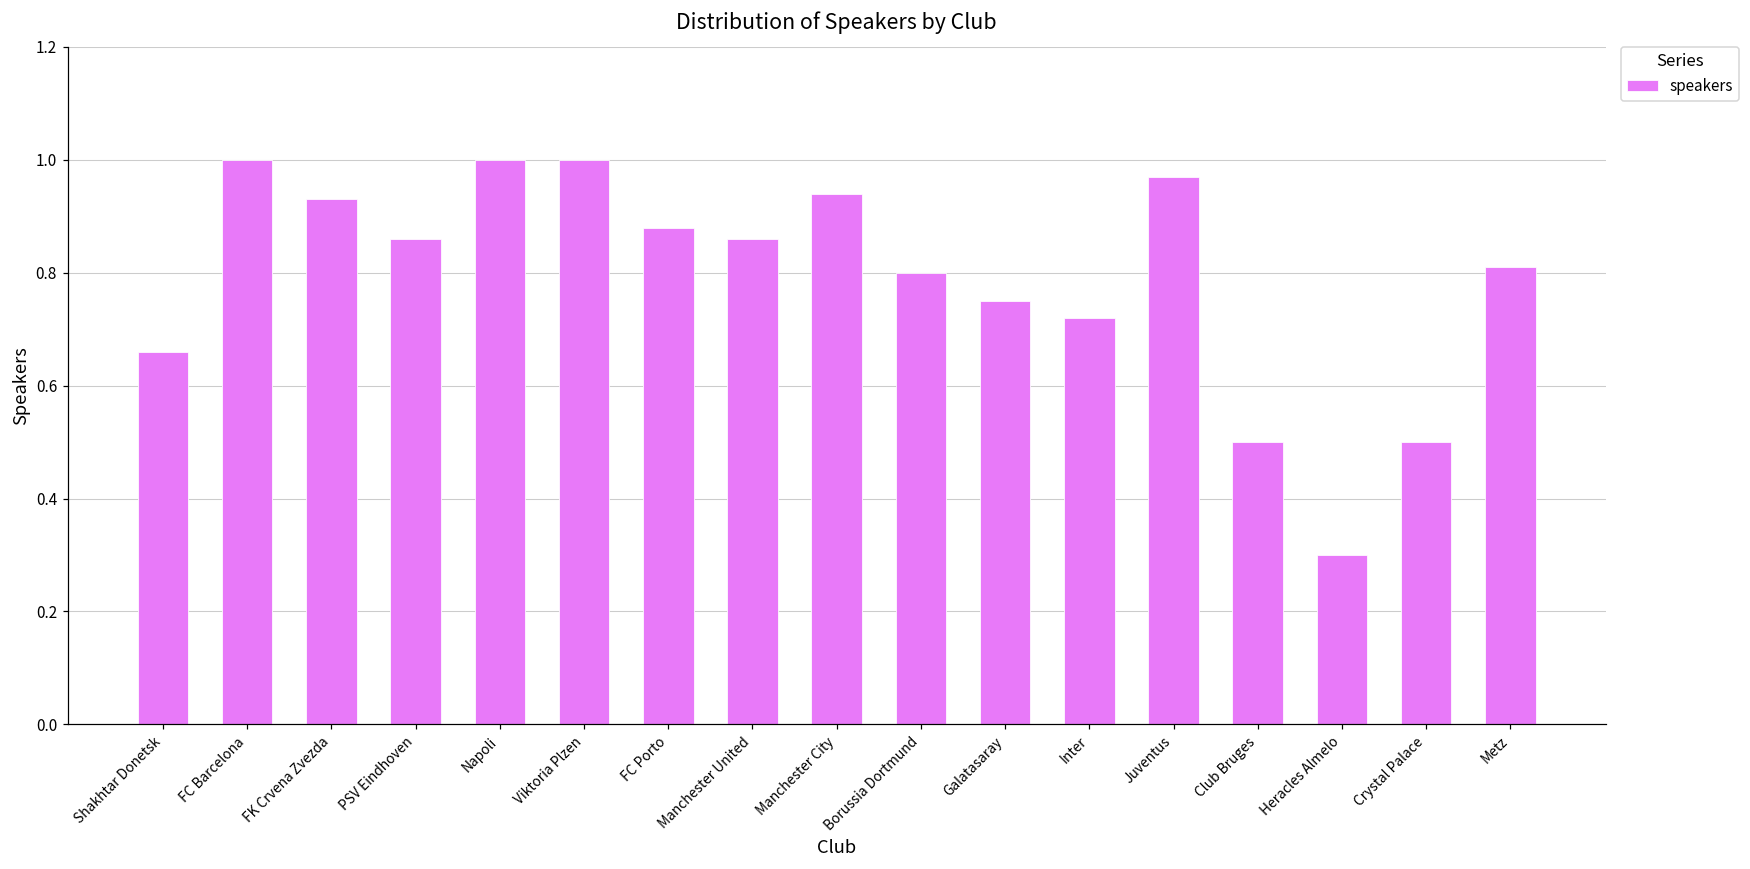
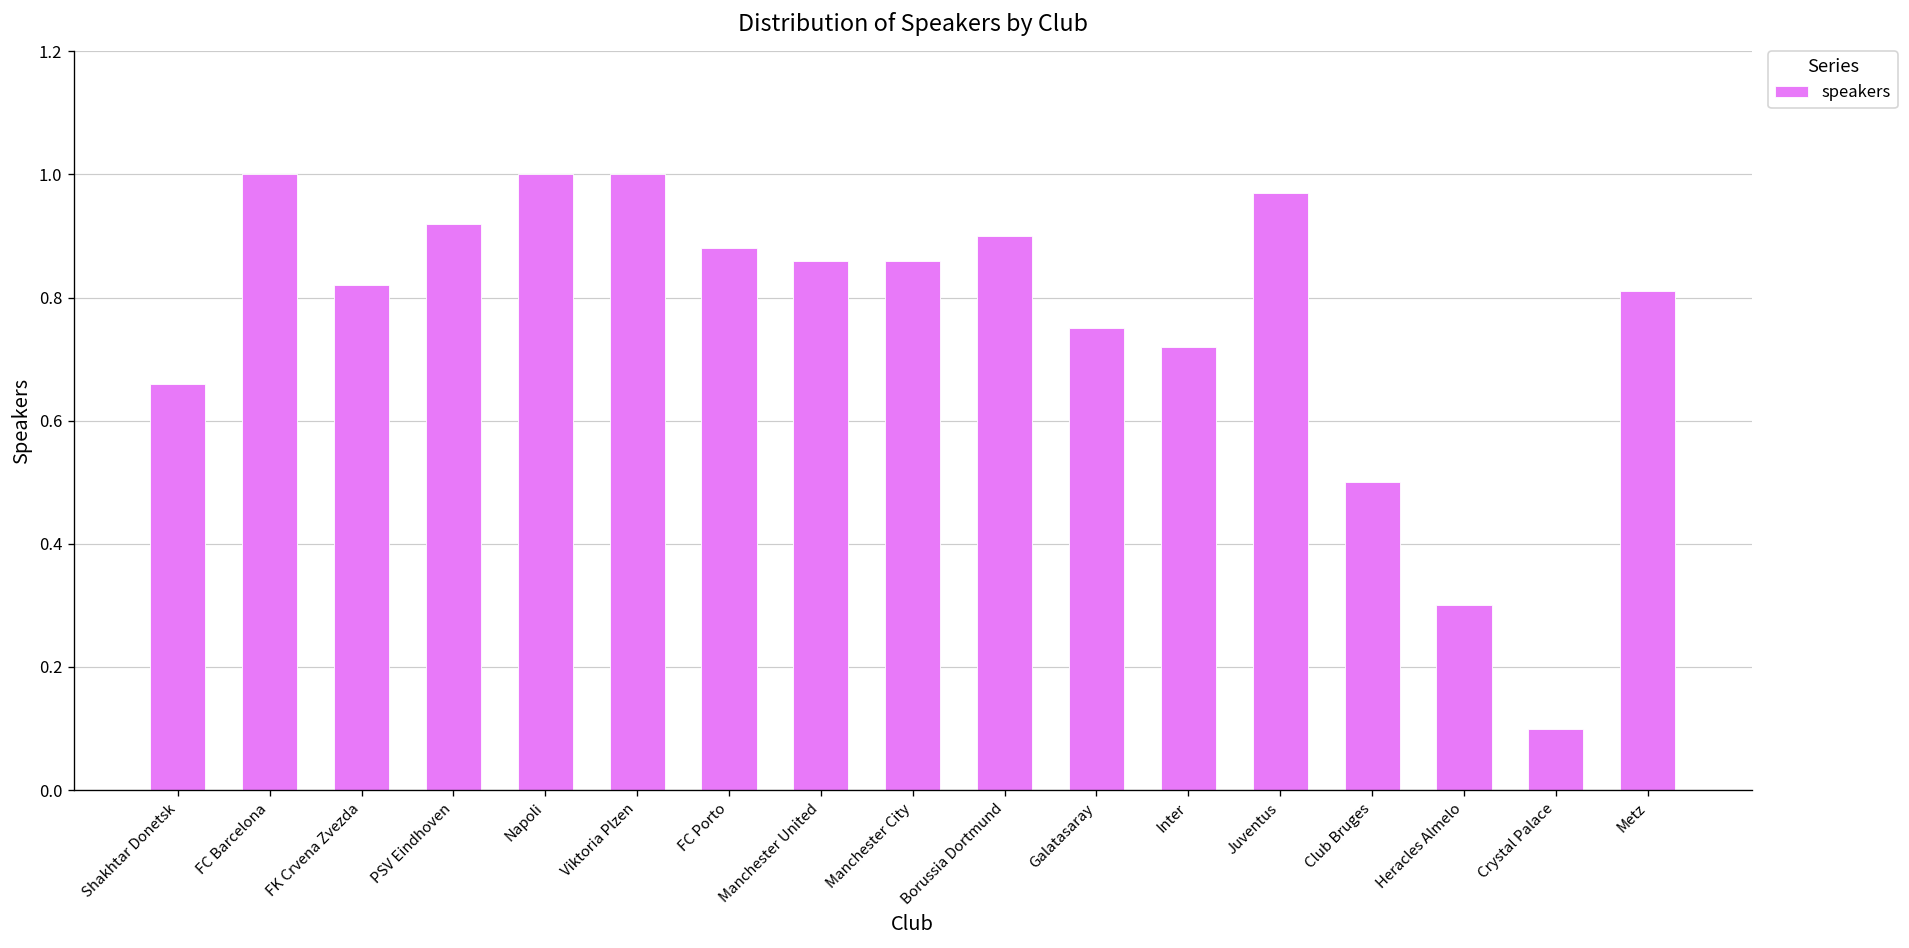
  {
    "Shakhtar Donetsk": 0.66,
    "FC Barcelona": 1.00,
-   "FK Crvena Zvezda": 0.93,
-   "PSV Eindhoven": 0.86,
+   "FK Crvena Zvezda": 0.82,
+   "PSV Eindhoven": 0.92,
    "Napoli": 1.00,
    "Viktoria Plzen": 1.00,
    "FC Porto": 0.88,
    "Manchester United": 0.86,
-   "Manchester City": 0.94,
-   "Borussia Dortmund": 0.8,
+   "Manchester City": 0.86,
+   "Borussia Dortmund": 0.9,
    "Galatasaray": 0.75,
    "Inter": 0.72,
    "Juventus": 0.97,
    "Club Bruges": 0.50,
    "Heracles Almelo": 0.30,
-   "Crystal Palace": 0.5,
+   "Crystal Palace": 0.1,
    "Metz": 0.81
  }
